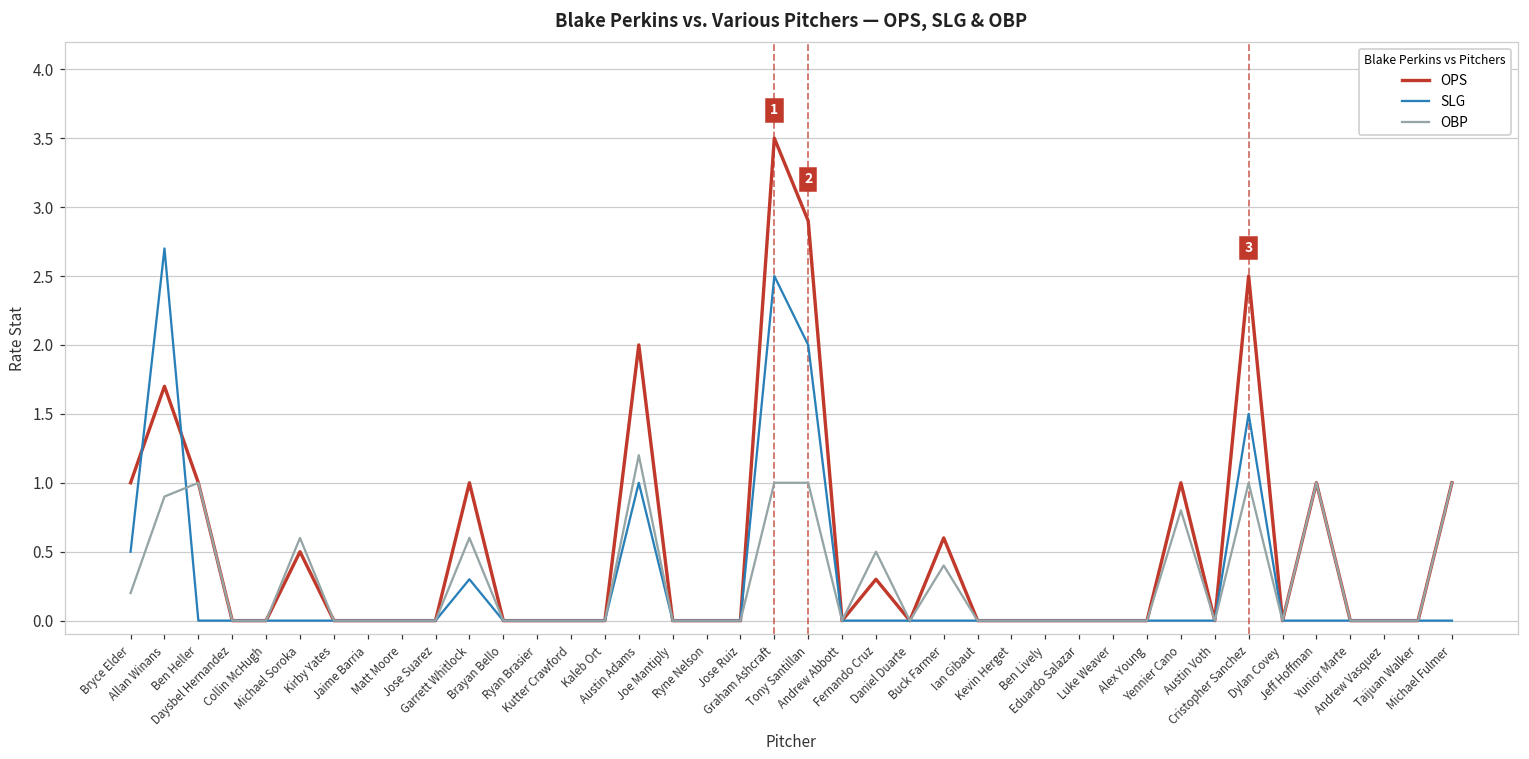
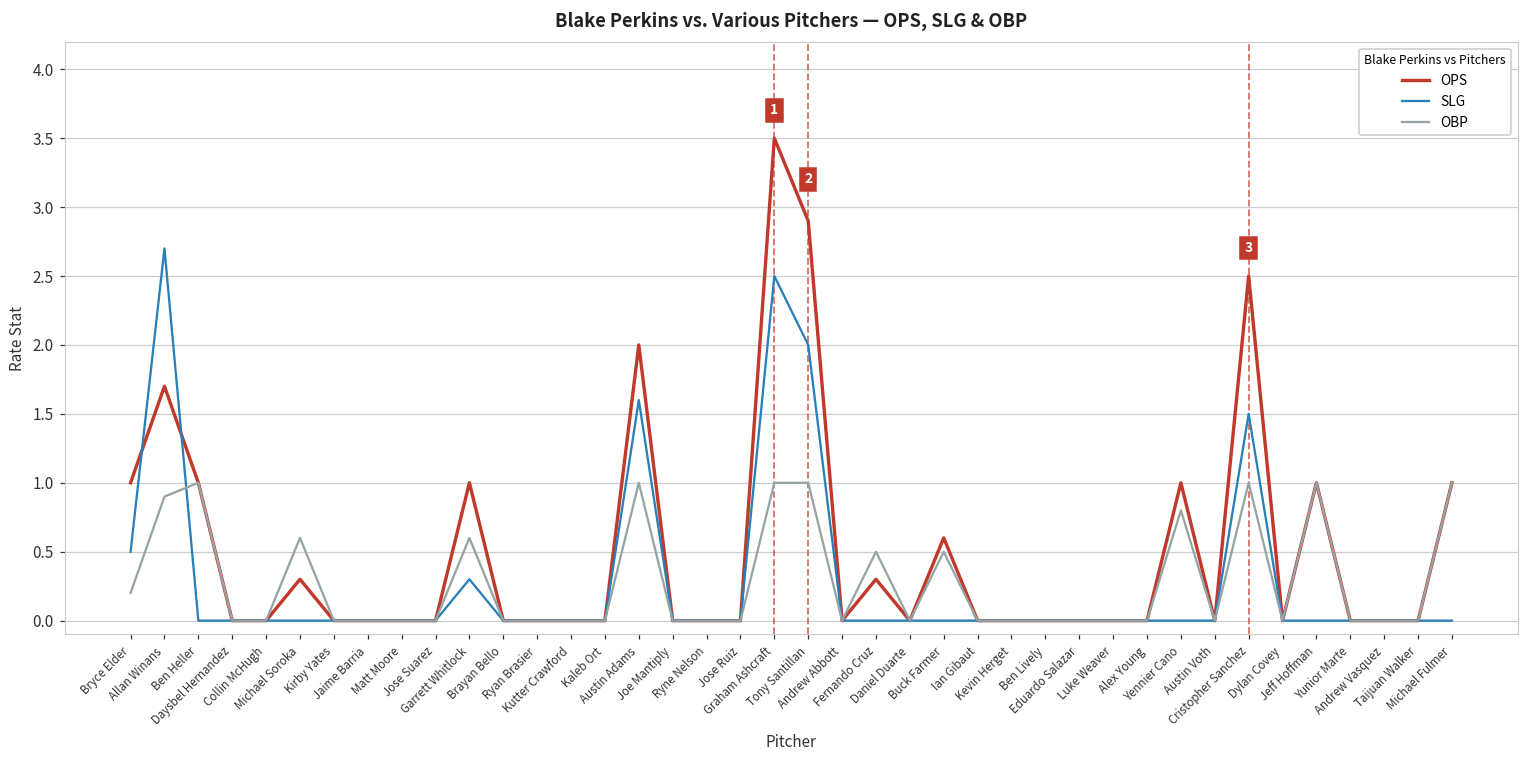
  {
    "OPS": {
      "Bryce Elder": 1.0,
      "Allan Winans": 1.7,
-     "Michael Soroka": 0.5,
+     "Michael Soroka": 0.3,
      "Garrett Whitlock": 1.0,
      "Austin Adams": 2.0,
      "Tony Santillan": 2.9,
      "Fernando Cruz": 0.3,
      "Buck Farmer": 0.6,
      "Yennier Cano": 1.0
    },
    "SLG": {
      "Bryce Elder": 0.5,
      "Allan Winans": 2.7,
      "Ben Heller": 0.0,
      "Michael Soroka": 0.0,
      "Garrett Whitlock": 0.3,
-     "Austin Adams": 1.0,
+     "Austin Adams": 1.6,
      "Graham Ashcraft": 2.5,
      "Tony Santillan": 2.0,
      "Fernando Cruz": 0.0,
      "Buck Farmer": 0.0,
      "Yennier Cano": 0.0,
      "Cristopher Sanchez": 1.5,
      "Jeff Hoffman": 0.0,
      "Michael Fulmer": 0.0
    },
    "OBP": {
      "Bryce Elder": 0.2,
      "Allan Winans": 0.9,
      "Michael Soroka": 0.6,
      "Garrett Whitlock": 0.6,
-     "Austin Adams": 1.2,
+     "Austin Adams": 1.0,
      "Graham Ashcraft": 1.0,
      "Tony Santillan": 1.0,
      "Fernando Cruz": 0.5,
-     "Buck Farmer": 0.4,
+     "Buck Farmer": 0.5,
      "Yennier Cano": 0.8,
      "Cristopher Sanchez": 1.0
    }
  }
